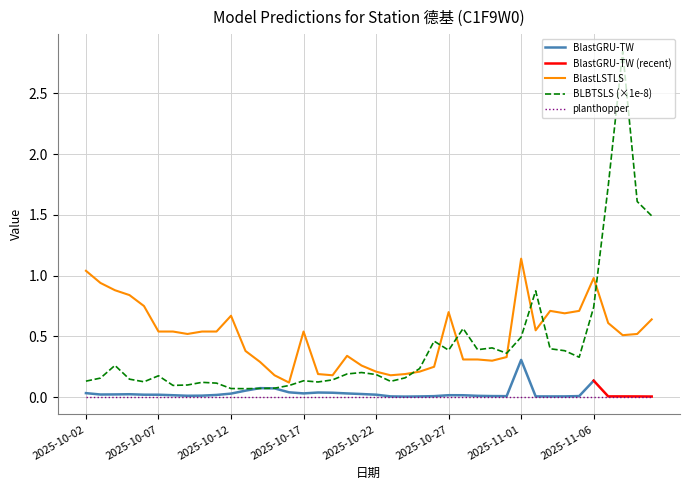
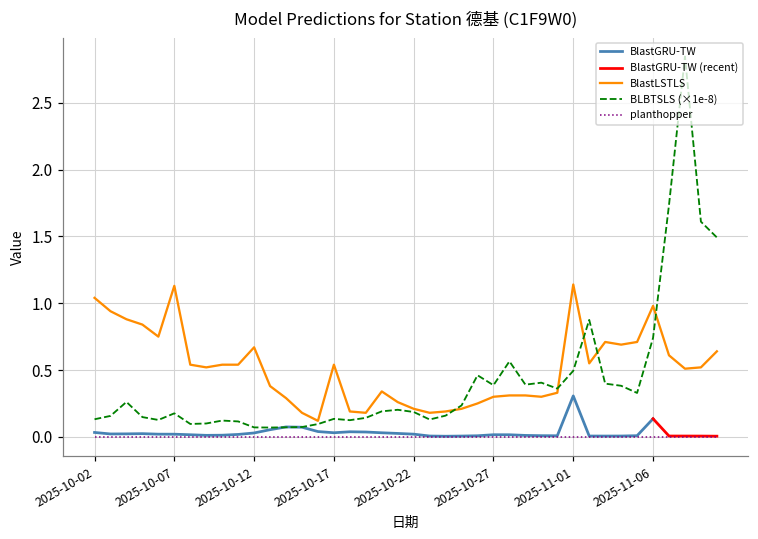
  {
    "BlastGRU-TW": {
      "2025-10-02": 0.03,
      "2025-10-12": 0.03,
      "2025-10-17": 0.03,
      "2025-11-01": 0.31
    },
    "BlastLSTLS": {
      "2025-10-02": 1.04,
-     "2025-10-07": 0.54,
+     "2025-10-07": 1.13,
      "2025-10-12": 0.67,
      "2025-10-17": 0.54,
      "2025-10-22": 0.21,
-     "2025-10-27": 0.7,
+     "2025-10-27": 0.3,
      "2025-11-01": 1.14,
      "2025-11-06": 0.98
    },
    "BLBTSLS (×1e-8)": {
      "2025-10-02": 0.13,
      "2025-10-07": 0.18,
      "2025-10-12": 0.07,
      "2025-10-17": 0.13,
      "2025-10-22": 0.19,
      "2025-10-27": 0.39,
      "2025-11-01": 0.49,
      "2025-11-06": 0.74
    },
    "planthopper": {
      "2025-10-02": 0.00,
      "2025-10-12": 0.00,
      "2025-10-17": 0.00,
      "2025-11-01": 0.00,
      "2025-11-06": 0.00
    }
  }
